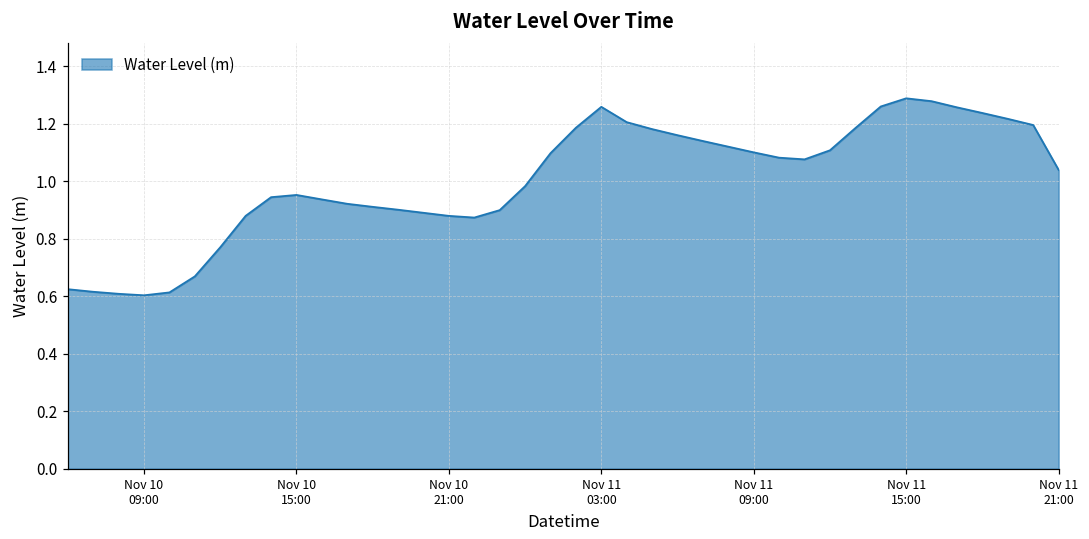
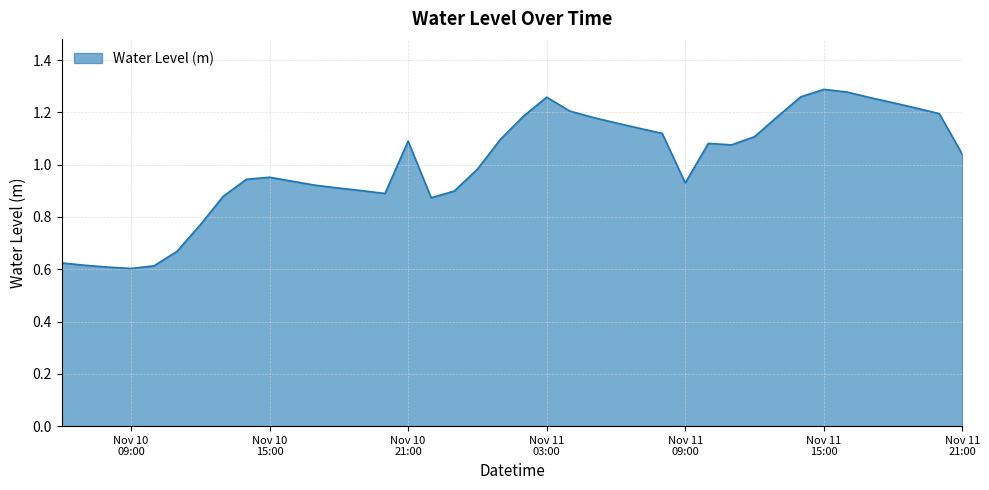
  {
    "Nov 10 09:00": 0.60,
    "Nov 10 15:00": 0.95,
-   "Nov 10 21:00": 0.88,
+   "Nov 10 21:00": 1.09,
    "Nov 11 03:00": 1.26,
-   "Nov 11 09:00": 1.10,
+   "Nov 11 09:00": 0.93,
    "Nov 11 15:00": 1.29,
    "Nov 11 21:00": 1.04
  }
